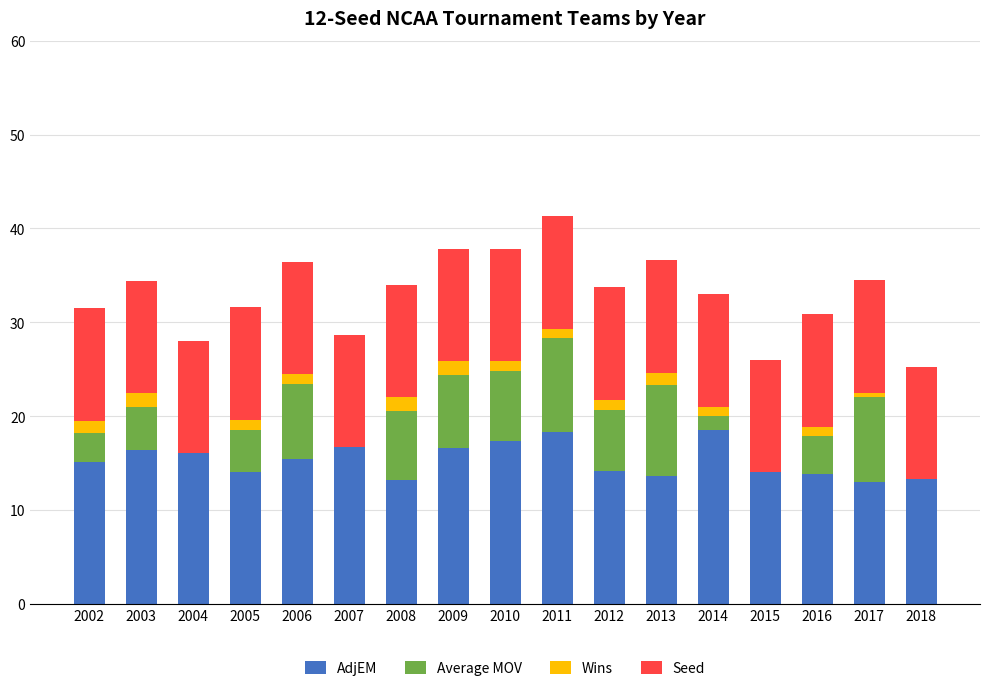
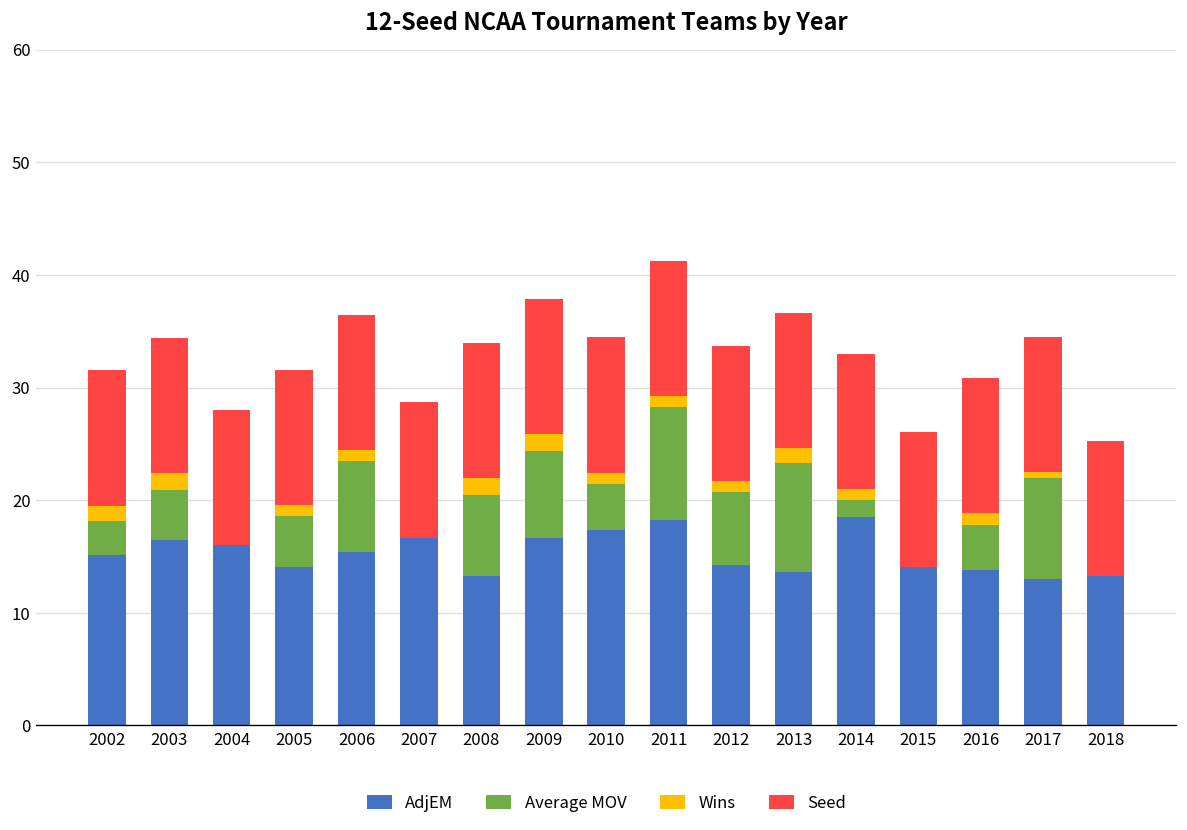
  {
    "AdjEM": {
      "2002": 15,
      "2003": 16,
      "2004": 16,
      "2005": 14,
      "2006": 15,
      "2007": 17,
      "2008": 13,
      "2009": 17,
      "2010": 17,
      "2011": 18,
      "2012": 14,
      "2013": 14,
      "2014": 19,
      "2015": 14,
      "2016": 14,
      "2017": 13,
      "2018": 13
    },
    "Average MOV": {
      "2002": 3,
      "2003": 5,
      "2004": 0,
      "2005": 5,
      "2006": 8,
      "2007": 0,
      "2008": 7,
      "2009": 8,
-     "2010": 8,
+     "2010": 4,
      "2011": 10,
      "2012": 7,
      "2013": 10,
      "2014": 2,
      "2015": 0,
      "2016": 4,
      "2017": 9,
      "2018": 0
    },
    "Wins": {
      "2002": 1,
      "2003": 2,
      "2004": 0,
      "2005": 1,
      "2006": 1,
      "2007": 0,
      "2008": 2,
      "2009": 2,
      "2010": 1,
      "2011": 1,
      "2012": 1,
      "2013": 1,
      "2014": 1,
      "2015": 0,
      "2016": 1,
      "2017": 1,
      "2018": 0
    },
    "Seed": {
      "2002": 12,
      "2003": 12,
      "2004": 12,
      "2005": 12,
      "2006": 12,
      "2007": 12,
      "2008": 12,
      "2009": 12,
      "2010": 12,
      "2011": 12,
      "2012": 12,
      "2013": 12,
      "2014": 12,
      "2015": 12,
      "2016": 12,
      "2017": 12,
      "2018": 12
    }
  }
